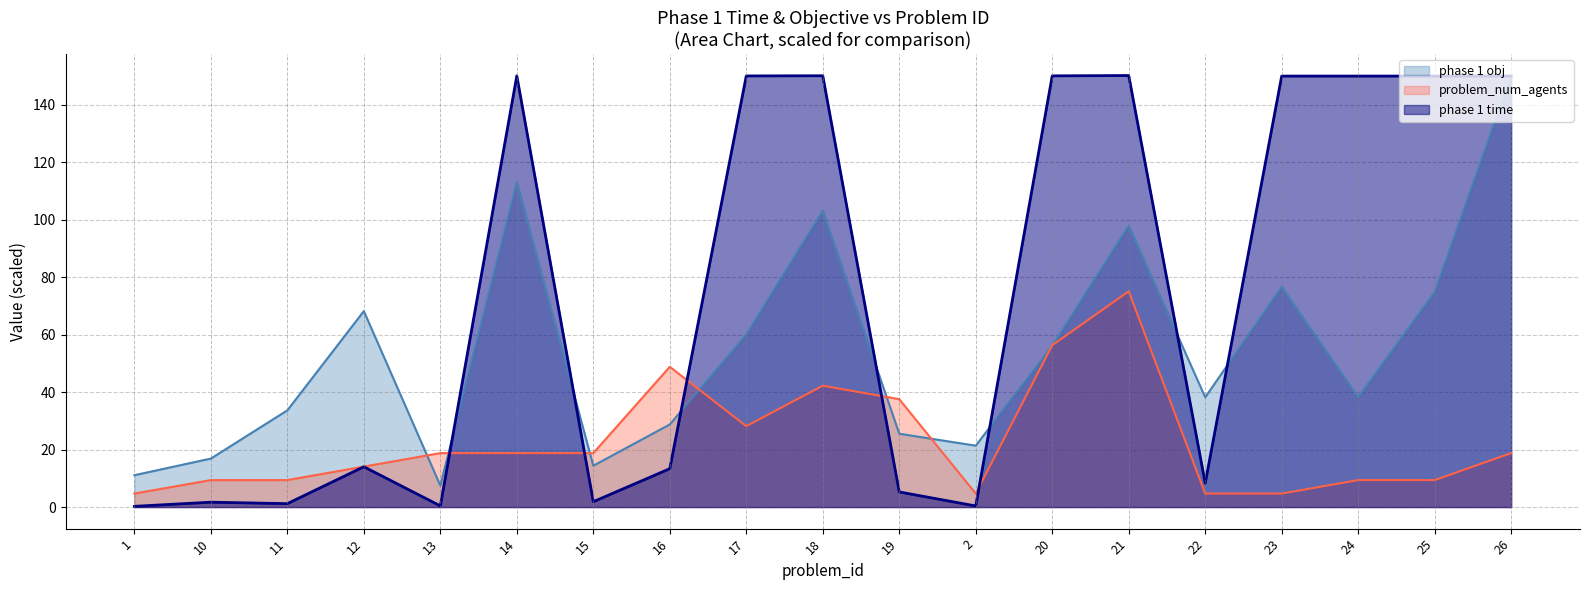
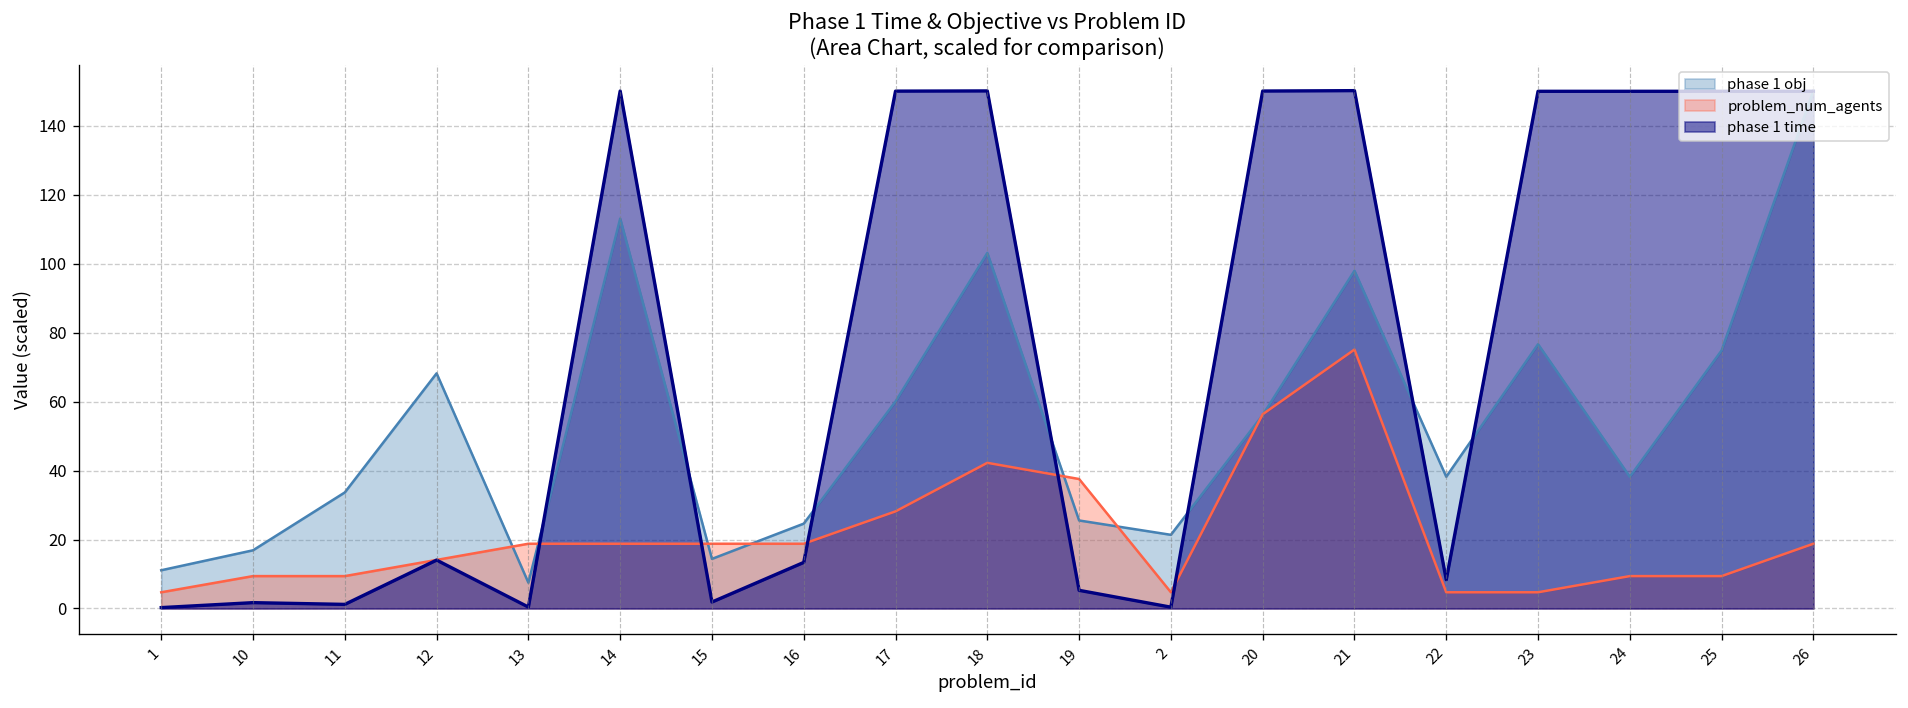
  {
    "phase 1 obj": {
      "1": 11,
      "10": 17,
      "11": 34,
      "12": 68,
      "13": 7,
      "14": 113,
      "15": 14,
-     "16": 29,
+     "16": 25,
      "17": 60,
      "18": 103,
      "19": 26,
      "2": 21,
      "21": 98,
      "22": 38,
      "23": 77,
      "24": 38,
      "25": 75
    },
    "problem_num_agents": {
      "1": 5,
      "10": 9,
      "11": 9,
      "13": 19,
      "14": 19,
      "15": 19,
-     "16": 49,
+     "16": 19,
      "17": 28,
      "18": 42,
      "19": 38,
      "2": 5,
      "21": 75,
      "22": 5,
      "23": 5,
      "24": 9,
      "25": 9,
      "26": 19
    },
    "phase 1 time": {
      "1": 0,
      "10": 2,
      "11": 1,
      "13": 0,
      "14": 150,
      "15": 2,
      "16": 13,
      "17": 150,
      "18": 150,
      "19": 5,
      "2": 0,
      "20": 150,
      "21": 150,
      "22": 8,
      "23": 150,
      "24": 150
    }
  }
